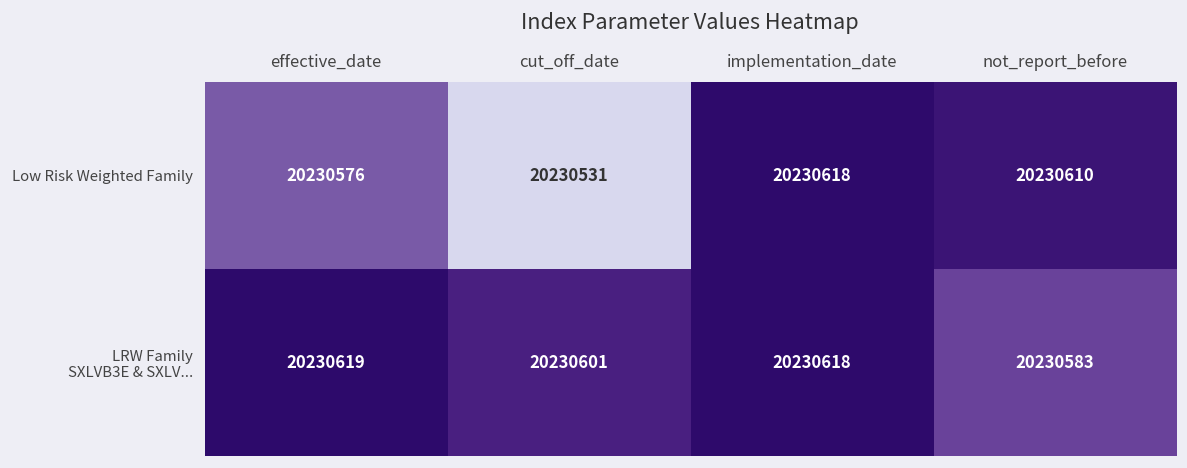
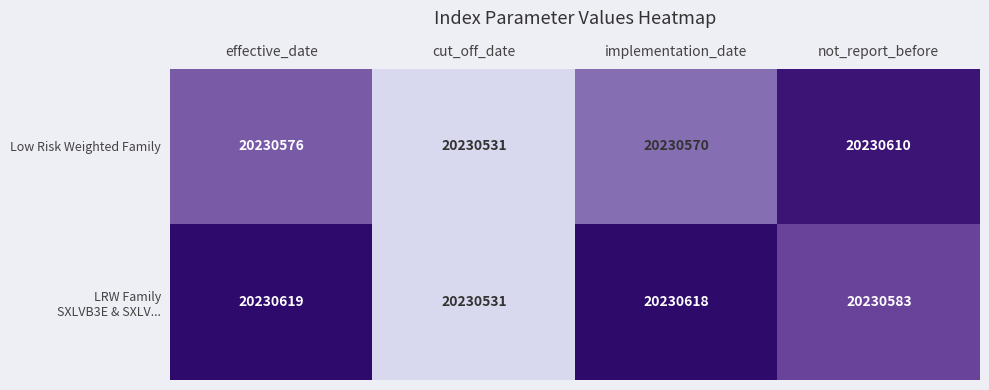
  {
    "Low Risk Weighted Family": {
      "effective_date": 20230576,
      "cut_off_date": 20230531,
-     "implementation_date": 20230618,
+     "implementation_date": 20230570,
      "not_report_before": 20230610
    },
    "LRW Family SXLVB3E & SXLV...": {
      "effective_date": 20230619,
-     "cut_off_date": 20230601,
+     "cut_off_date": 20230531,
      "implementation_date": 20230618,
      "not_report_before": 20230583
    }
  }
